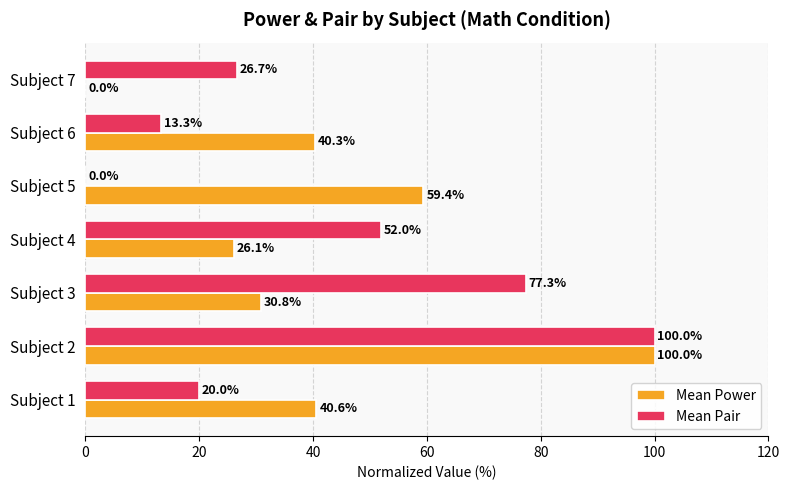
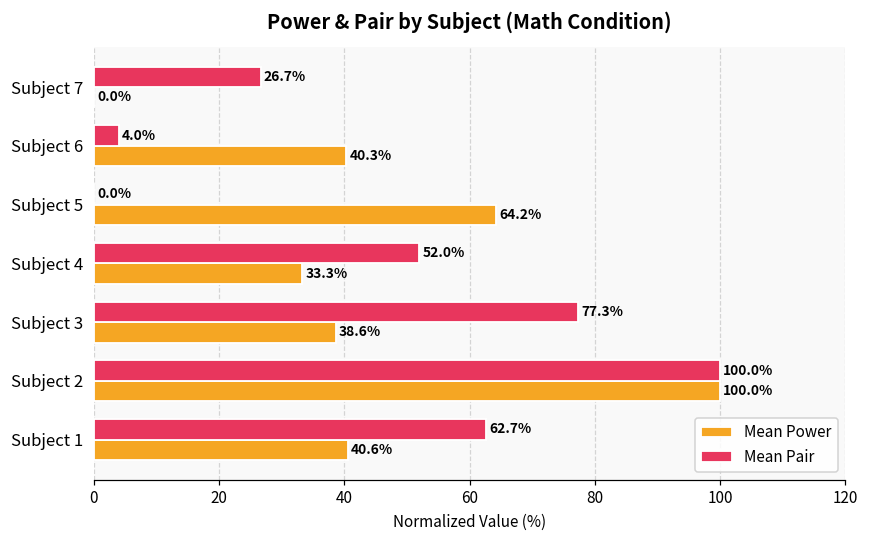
  {
    "Mean Power": {
      "Subject 7": "0.0%",
      "Subject 6": "40.3%",
-     "Subject 5": "59.4%",
-     "Subject 4": "26.1%",
-     "Subject 3": "30.8%",
+     "Subject 5": "64.2%",
+     "Subject 4": "33.3%",
+     "Subject 3": "38.6%",
      "Subject 2": "100.0%",
      "Subject 1": "40.6%"
    },
    "Mean Pair": {
      "Subject 7": "26.7%",
-     "Subject 6": "13.3%",
+     "Subject 6": "4.0%",
      "Subject 5": "0.0%",
      "Subject 4": "52.0%",
      "Subject 3": "77.3%",
      "Subject 2": "100.0%",
-     "Subject 1": "20.0%"
+     "Subject 1": "62.7%"
    }
  }
